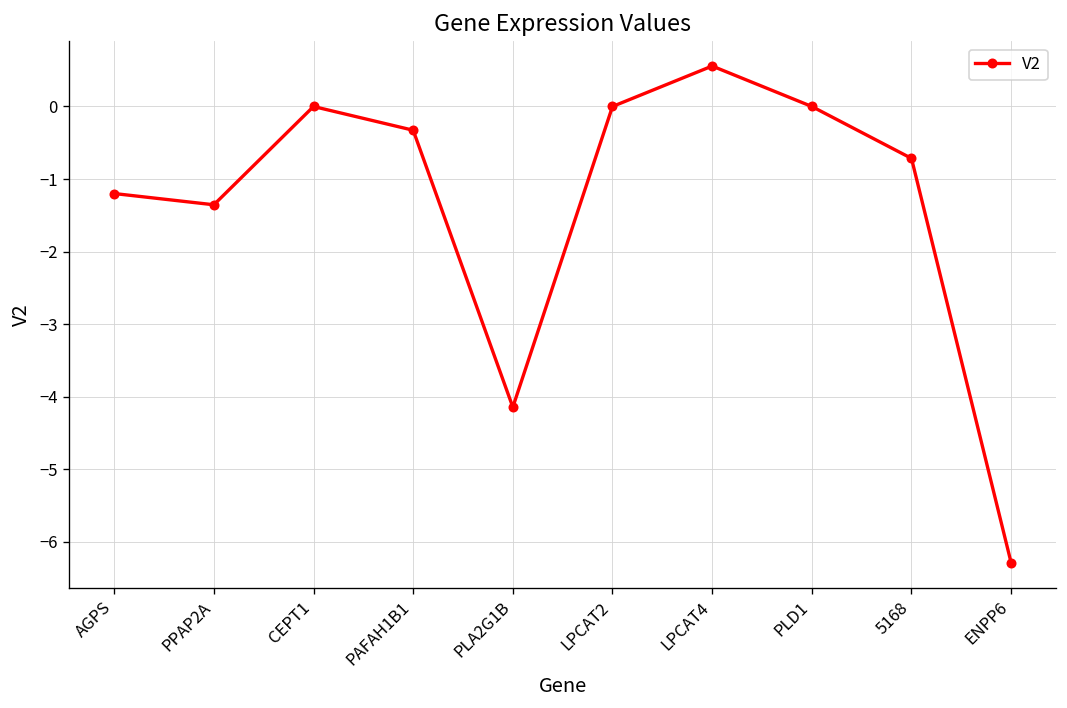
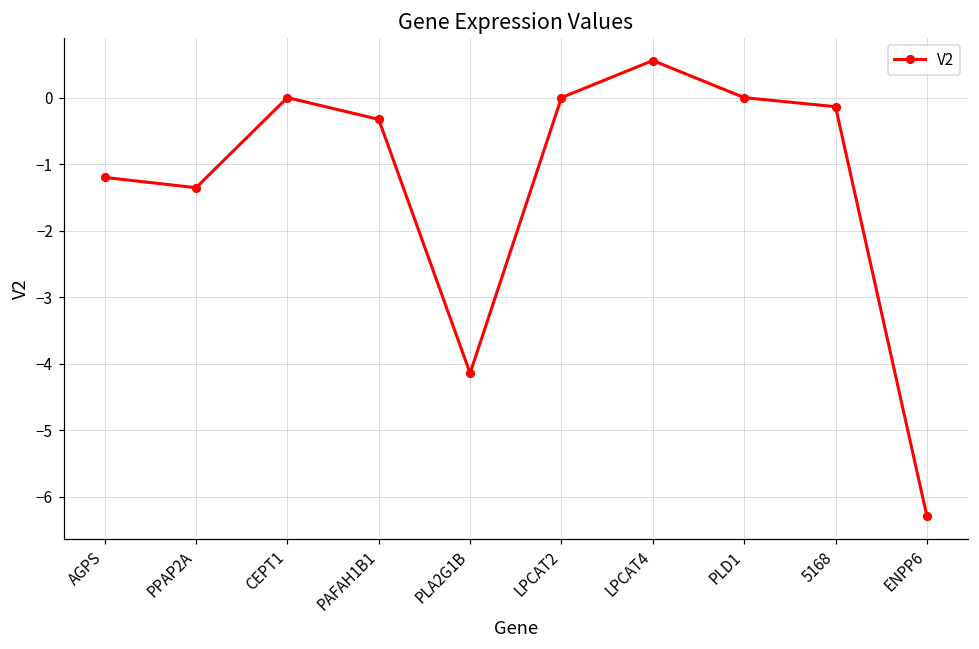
  {
    "AGPS": -1.2,
    "PPAP2A": -1.4,
    "CEPT1": 0.0,
    "PAFAH1B1": -0.3,
    "PLA2G1B": -4.1,
    "LPCAT2": 0.0,
    "LPCAT4": 0.6,
    "PLD1": 0.0,
-   "5168": -0.7,
+   "5168": -0.1,
    "ENPP6": -6.3
  }
